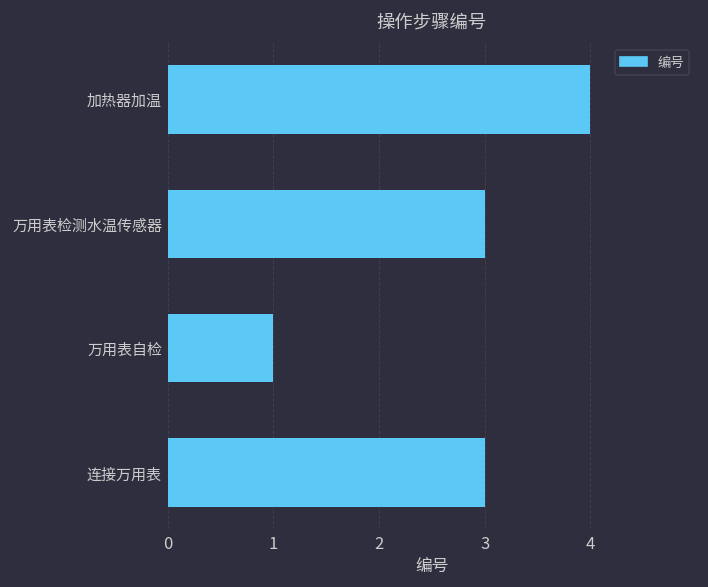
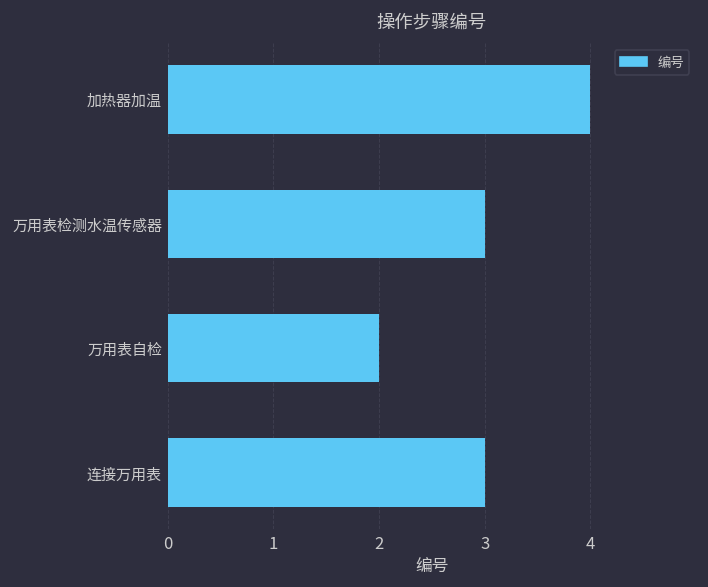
  {
    "加热器加温": 4,
    "万用表检测水温传感器": 3,
-   "万用表自检": 1,
+   "万用表自检": 2,
    "连接万用表": 3
  }
